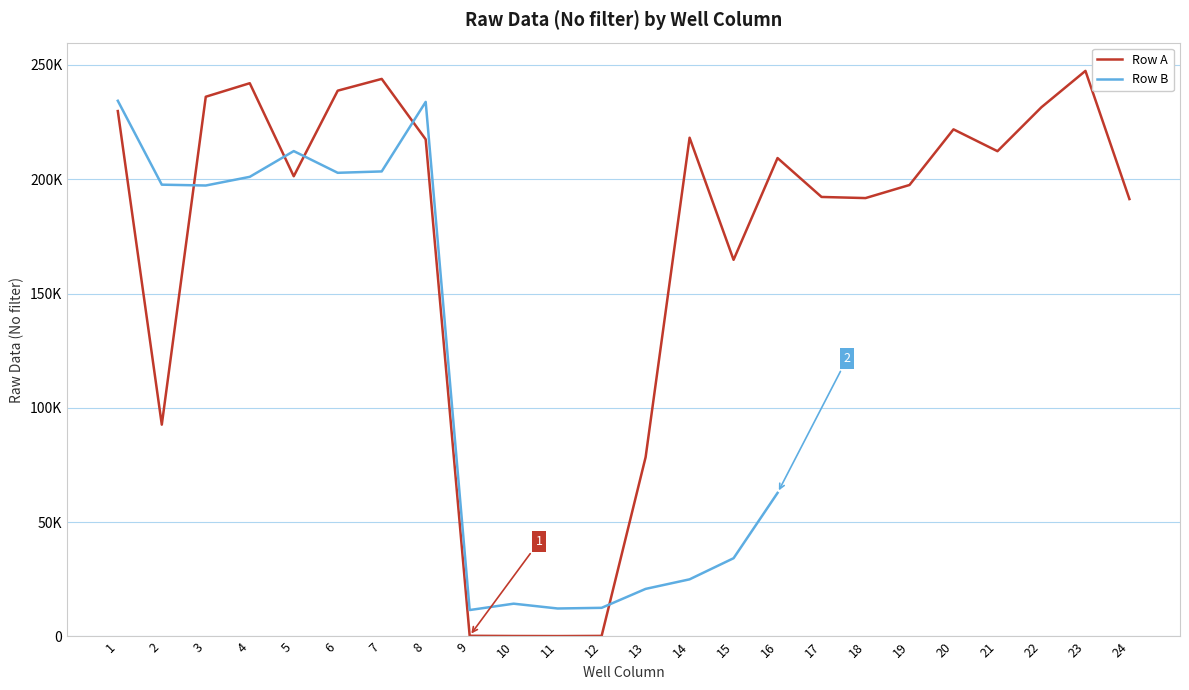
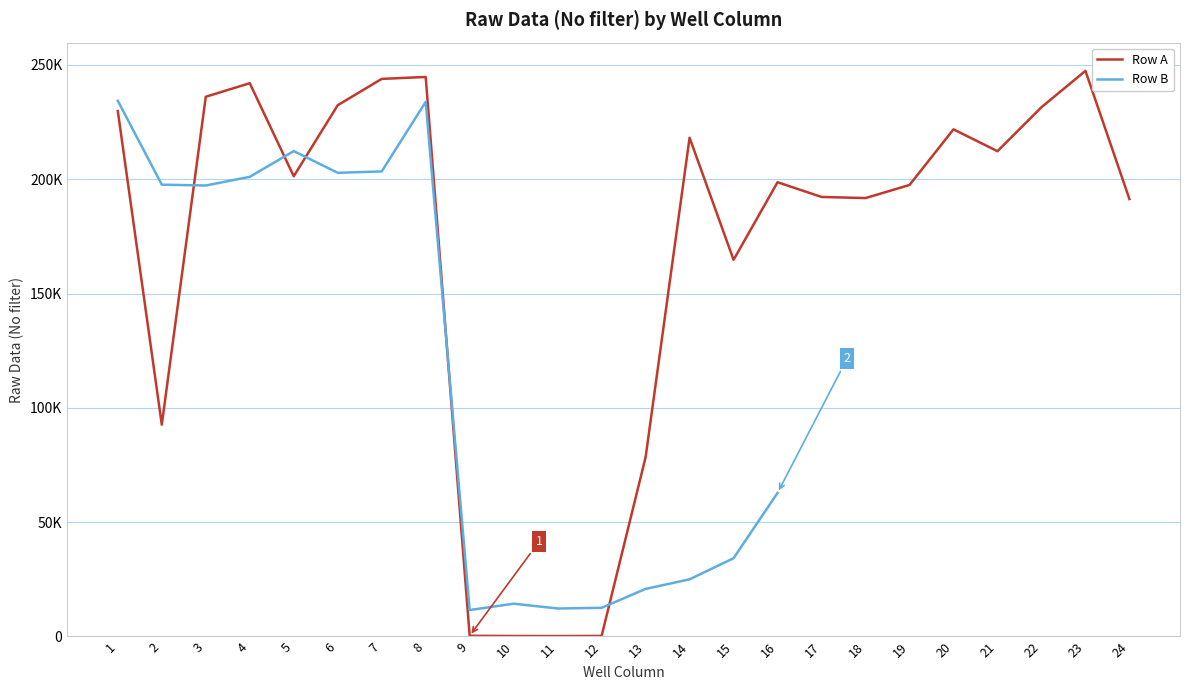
  {
    "Row A": {
      "1": 230000,
      "2": 93000,
      "3": 236000,
      "4": 242000,
      "5": 201000,
-     "6": 239000,
+     "6": 232000,
      "7": 244000,
-     "8": 217000,
+     "8": 245000,
      "9": 0,
      "10": 0,
      "11": 0,
      "12": 0,
      "13": 78000,
      "14": 218000,
      "15": 165000,
-     "16": 209000,
+     "16": 199000,
      "17": 192000,
      "18": 192000,
      "19": 198000,
      "20": 222000,
      "21": 212000,
      "22": 232000,
      "23": 247000,
      "24": 191000
    },
    "Row B": {
      "1": 234000,
      "2": 198000,
      "3": 197000,
      "4": 201000,
      "5": 212000,
      "6": 203000,
      "7": 203000,
      "8": 234000,
      "9": 12000,
      "10": 14000,
      "11": 12000,
      "12": 13000,
      "13": 21000,
      "14": 25000,
      "15": 34000,
      "16": 63000
    }
  }
